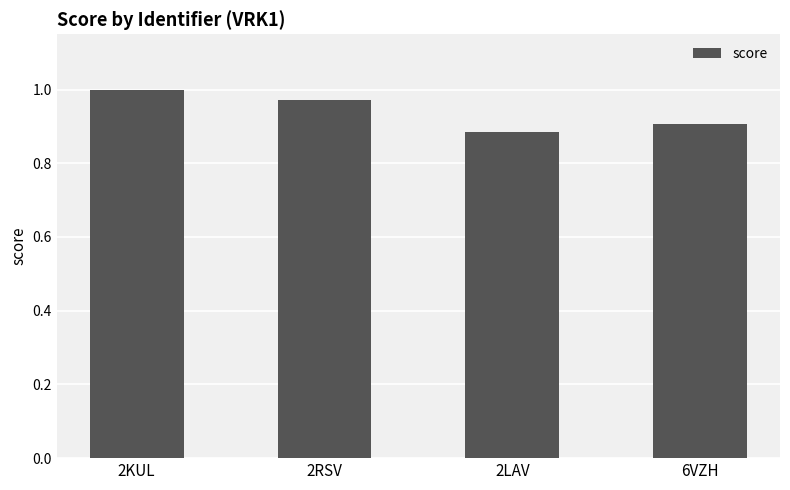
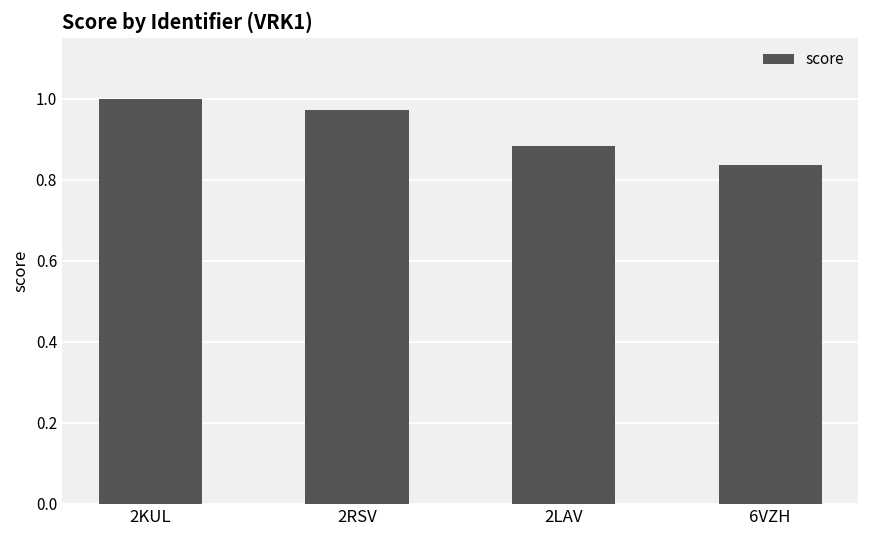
  {
    "2KUL": 1.00,
    "2RSV": 0.97,
    "2LAV": 0.88,
-   "6VZH": 0.91
+   "6VZH": 0.84
  }
